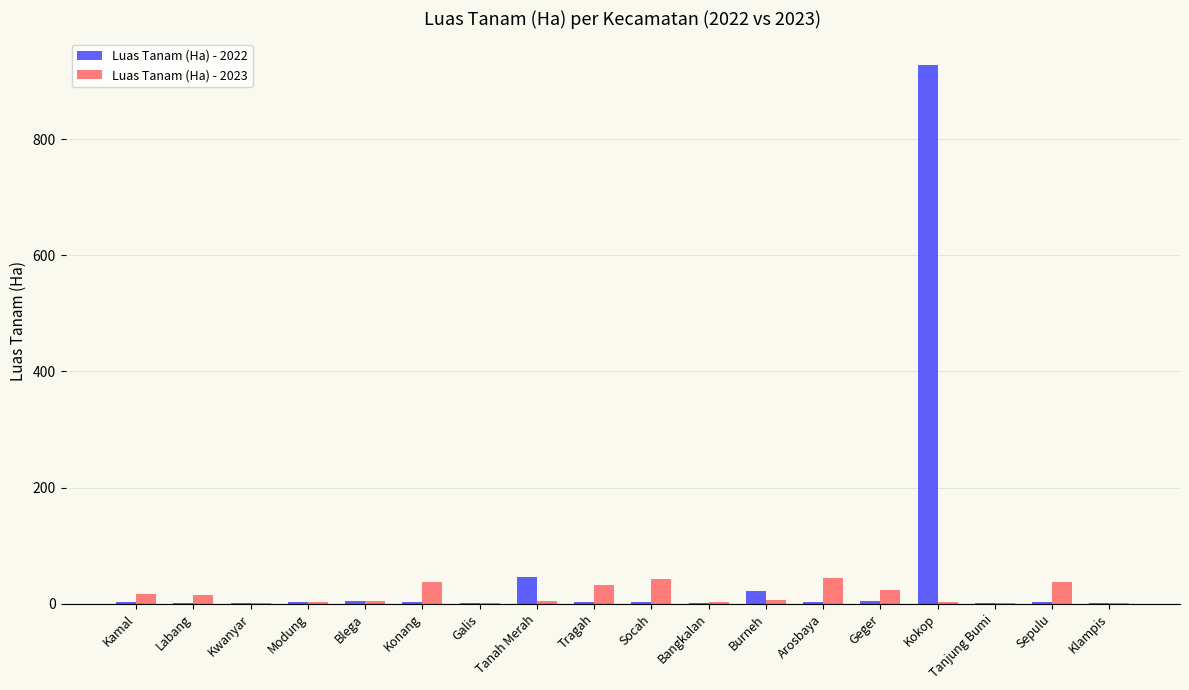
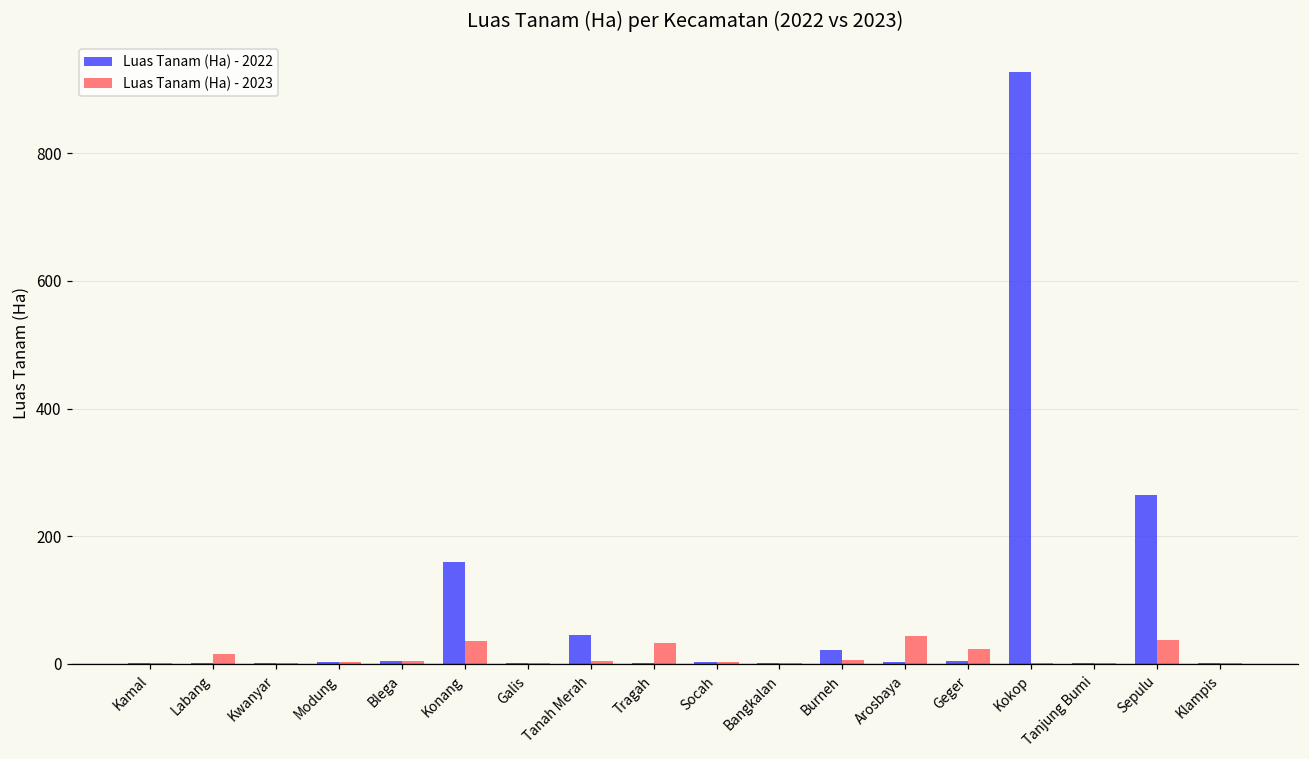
  {
    "Luas Tanam (Ha) - 2022": {
      "Blega": 0,
-     "Konang": 0,
+     "Konang": 160,
      "Tanah Merah": 50,
      "Burneh": 20,
      "Kokop": 930,
-     "Sepulu": 0
+     "Sepulu": 260
    },
    "Luas Tanam (Ha) - 2023": {
-     "Kamal": 20,
+     "Kamal": 0,
      "Labang": 20,
      "Konang": 40,
      "Tanah Merah": 0,
      "Tragah": 30,
-     "Socah": 40,
+     "Socah": 0,
      "Burneh": 10,
      "Arosbaya": 40,
      "Geger": 20,
      "Sepulu": 40
    }
  }
